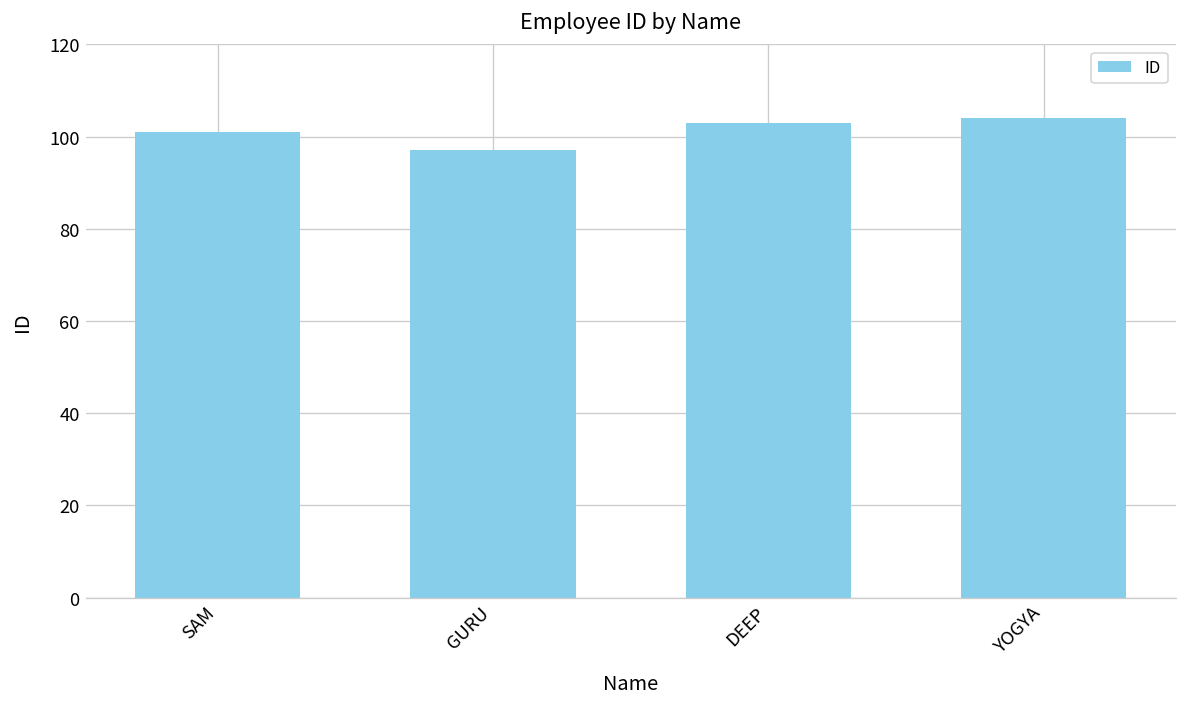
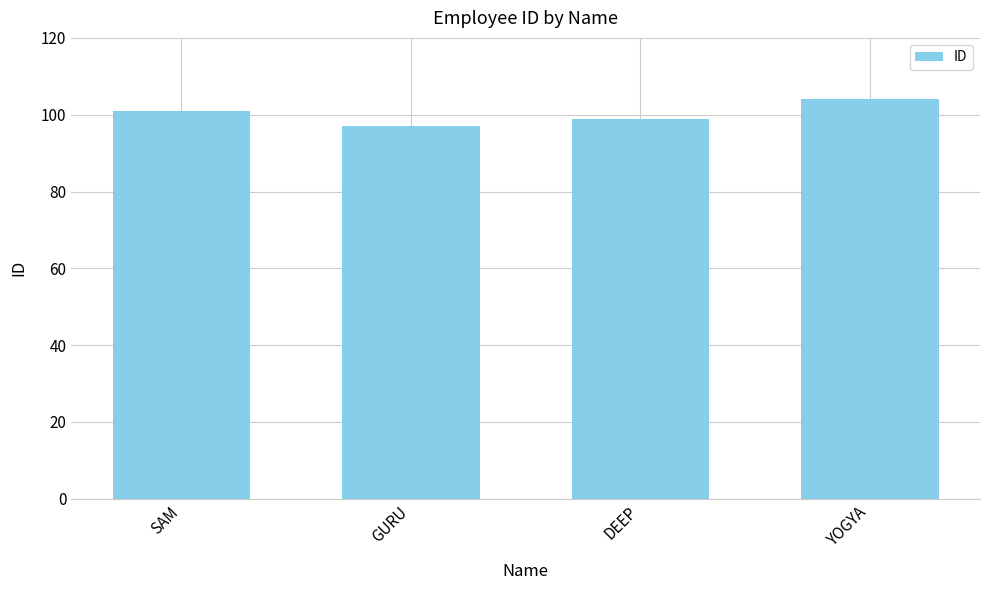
  {
    "SAM": 101,
    "GURU": 97,
-   "DEEP": 103,
+   "DEEP": 99,
    "YOGYA": 104
  }
